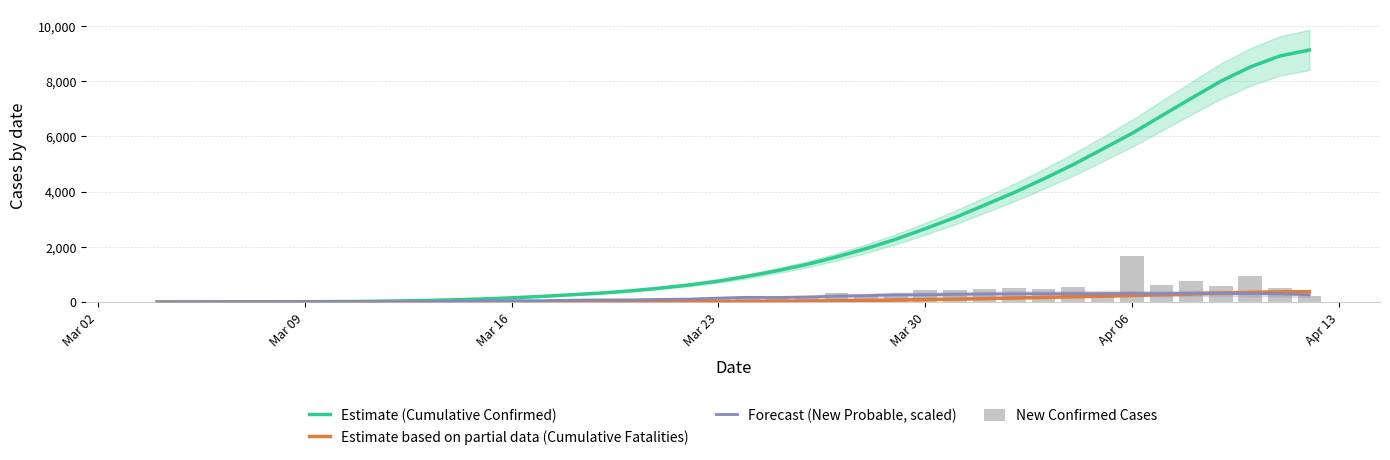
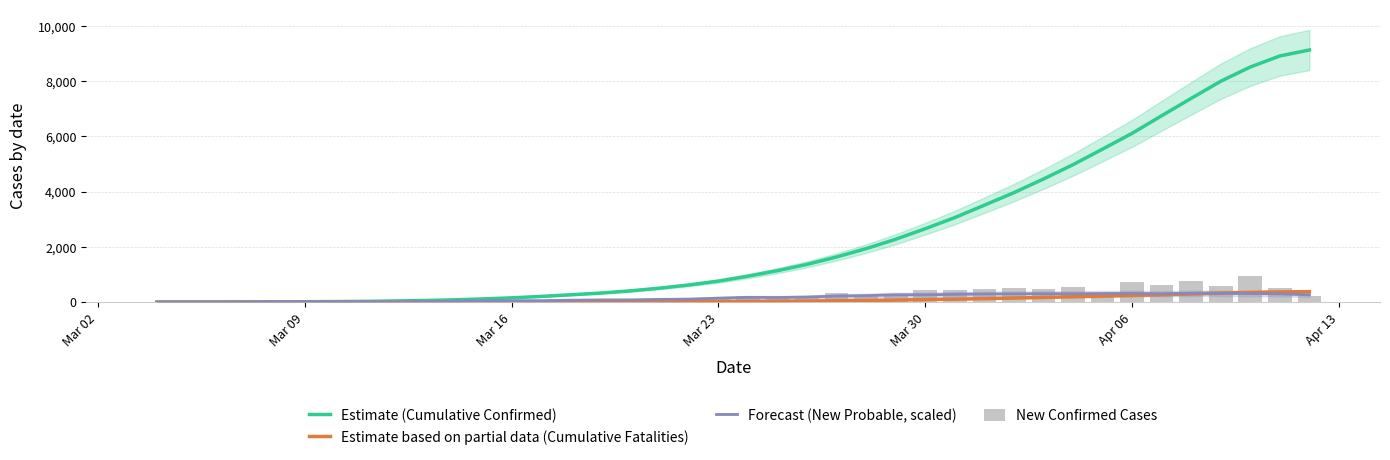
  {
    "New Confirmed Cases": {
      "Mar 23": "100",
      "Mar 30": "400",
-     "Apr 06": "1,700"
+     "Apr 06": "700"
    }
  }
